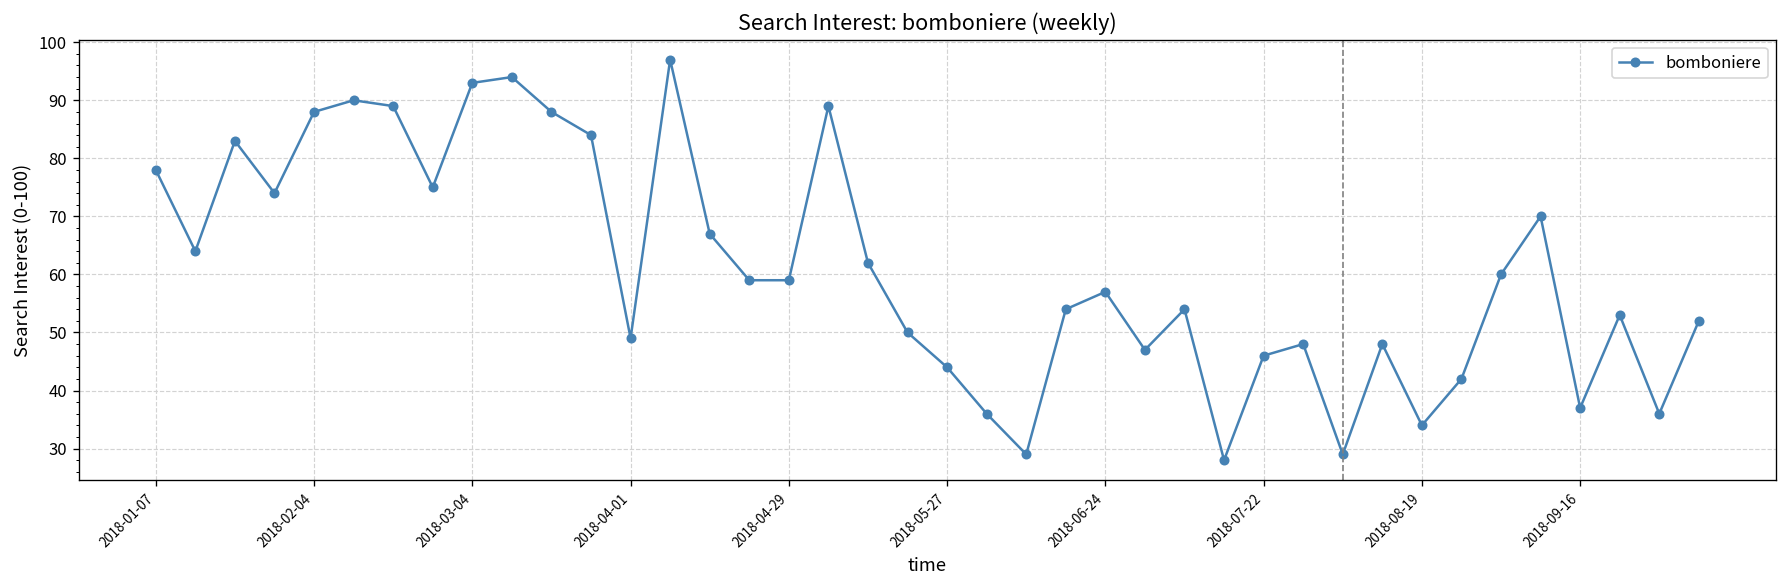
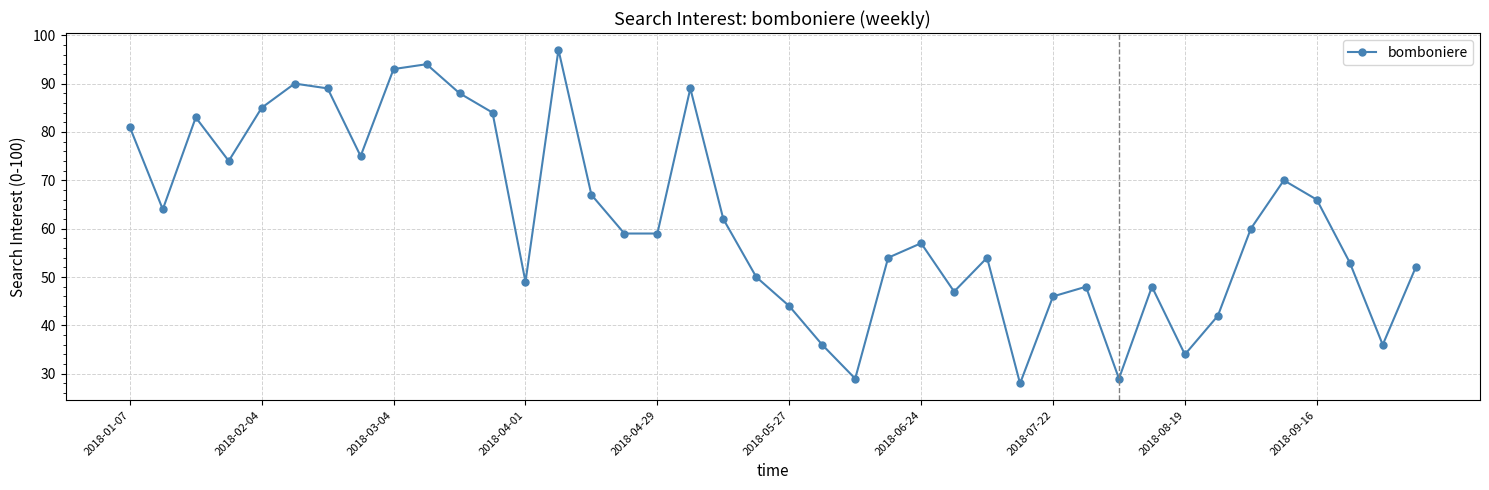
  {
-   "2018-01-07": 78,
-   "2018-02-04": 88,
+   "2018-01-07": 81,
+   "2018-02-04": 85,
    "2018-03-04": 93,
    "2018-04-01": 49,
    "2018-04-29": 59,
    "2018-05-27": 44,
    "2018-06-24": 57,
    "2018-07-22": 46,
    "2018-08-19": 34,
-   "2018-09-16": 37
+   "2018-09-16": 66
  }
